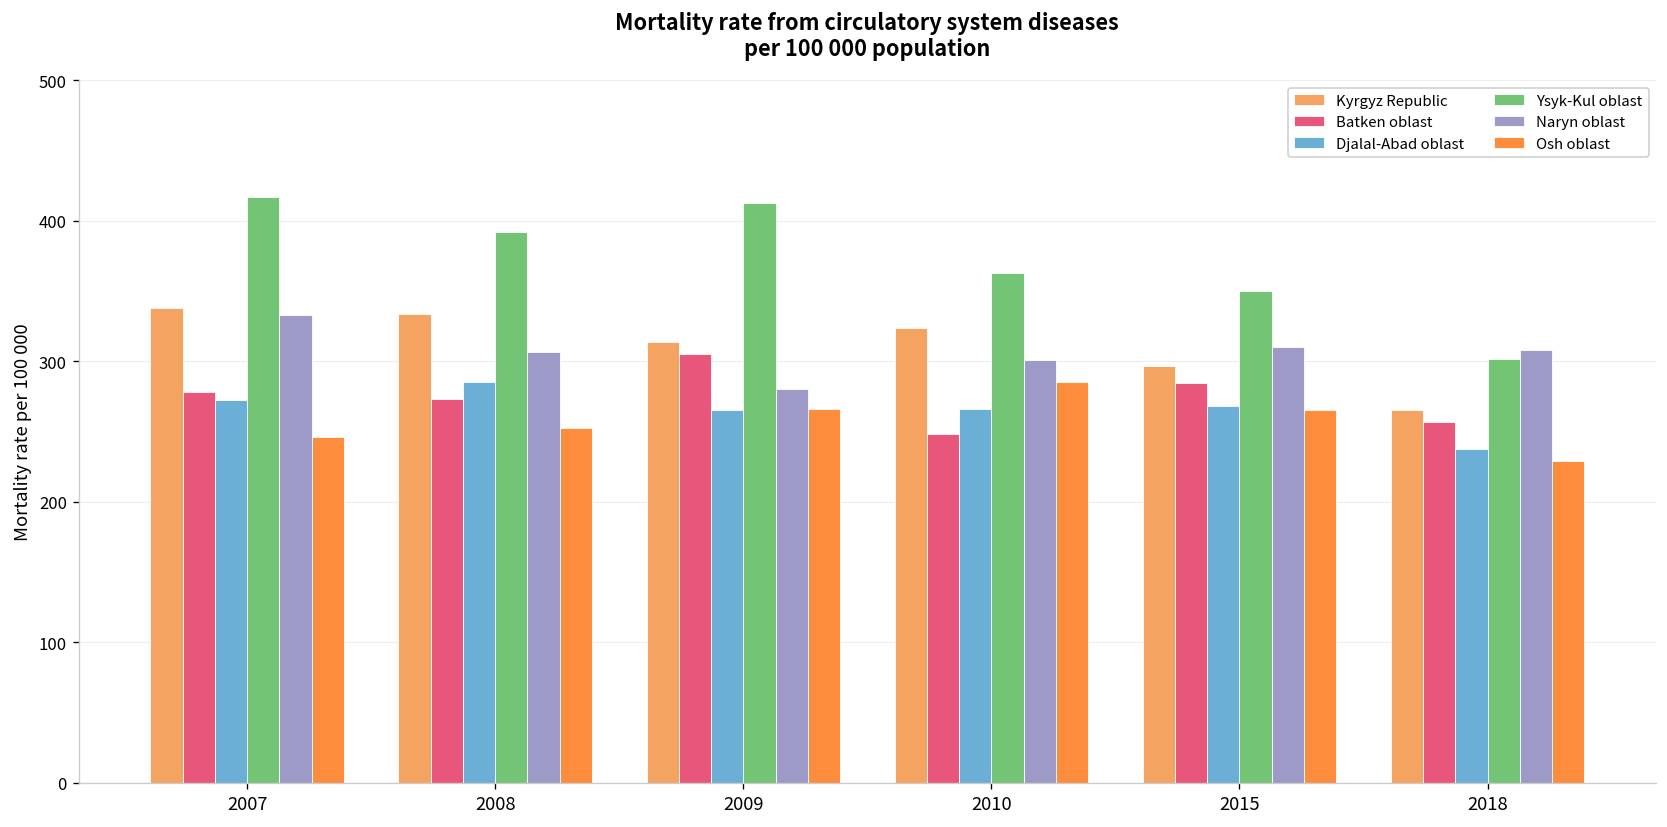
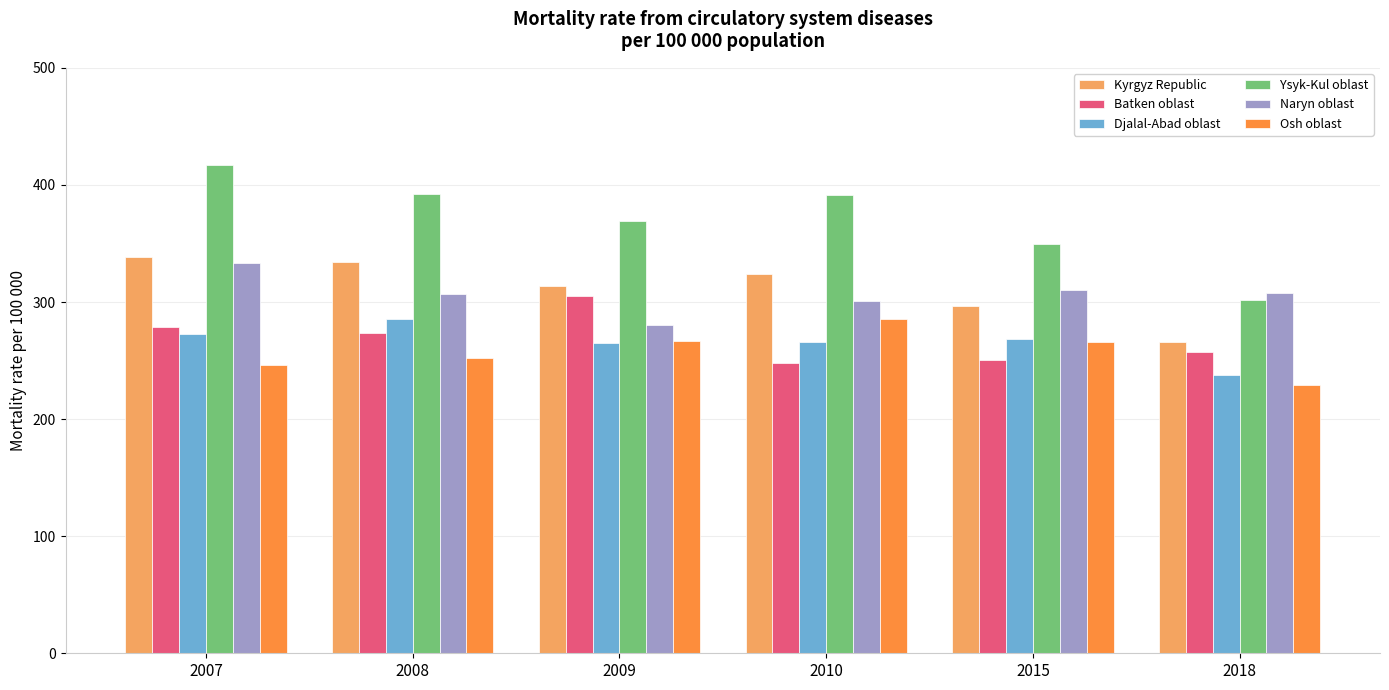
  {
    "Batken oblast": {
      "2007": 279,
      "2008": 273,
      "2009": 305,
      "2010": 248,
-     "2015": 285,
+     "2015": 251,
      "2018": 257
    },
    "Ysyk-Kul oblast": {
      "2007": 417,
      "2008": 392,
-     "2009": 413,
-     "2010": 363,
+     "2009": 369,
+     "2010": 391,
      "2015": 350,
      "2018": 302
    }
  }
